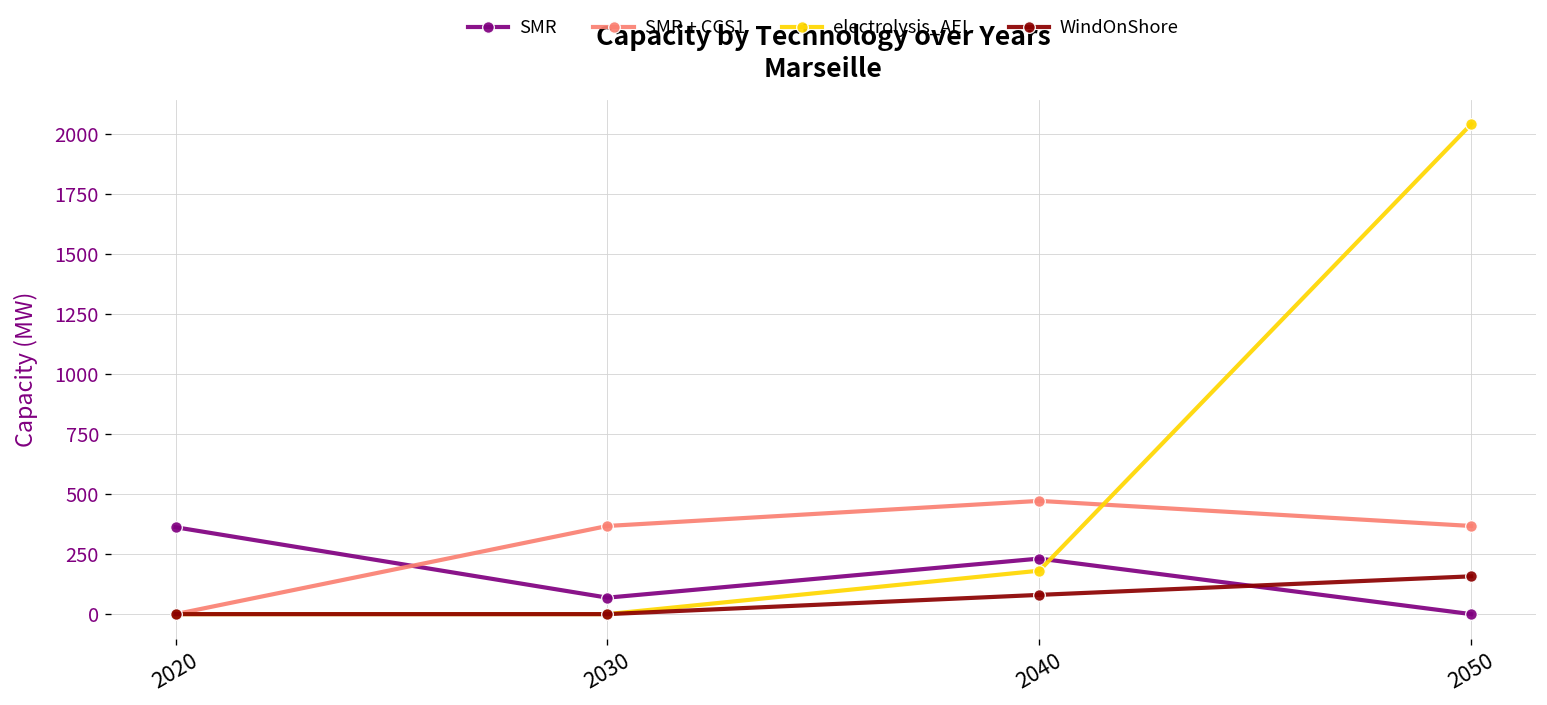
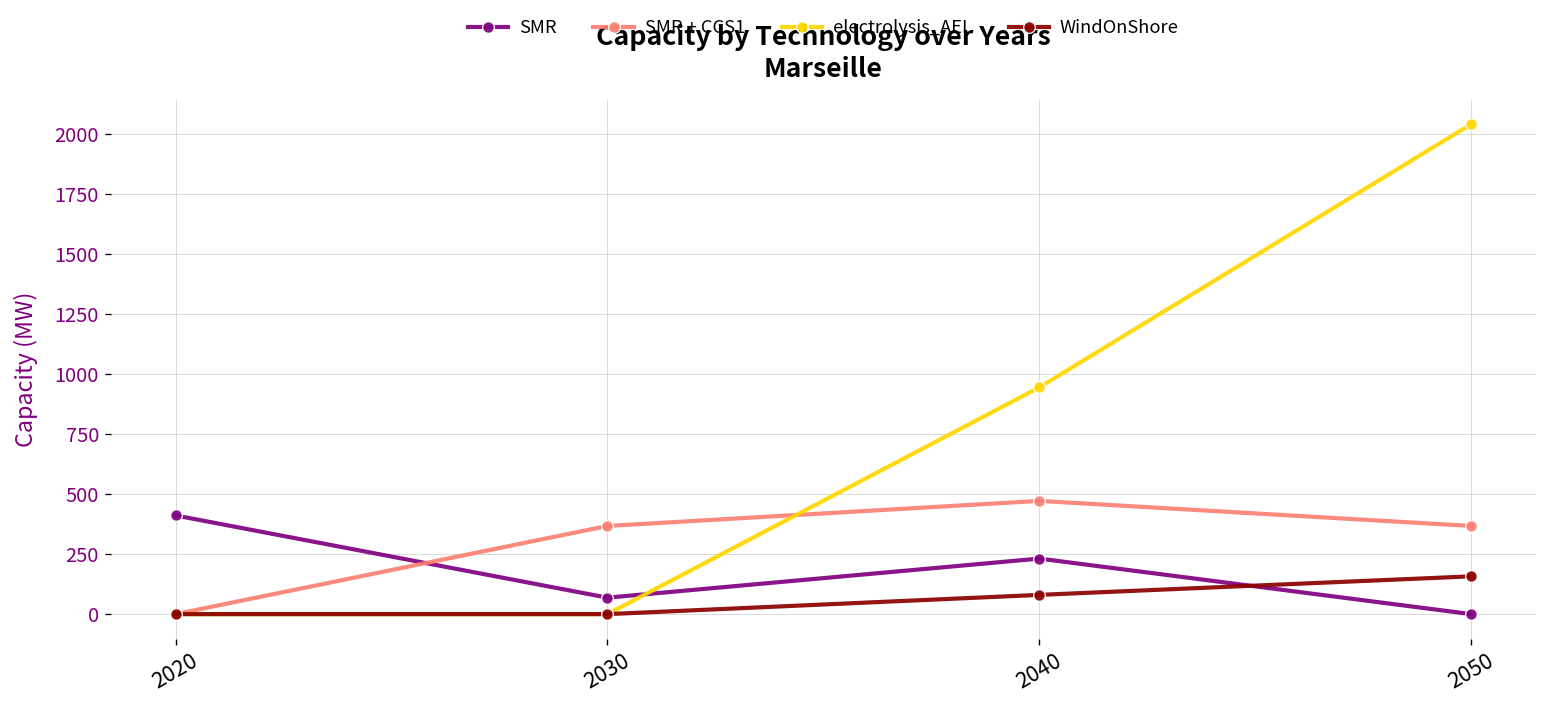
  {
    "SMR": {
-     "2020": 360,
+     "2020": 410,
      "2030": 70,
      "2040": 230,
      "2050": 0
    },
    "SMR + CCS1": {
      "2030": 370,
      "2040": 470,
      "2050": 370
    },
    "electrolysis_AEL": {
-     "2040": 180,
+     "2040": 940,
      "2050": 2040
    },
    "WindOnShore": {
      "2040": 80,
      "2050": 160
    }
  }
